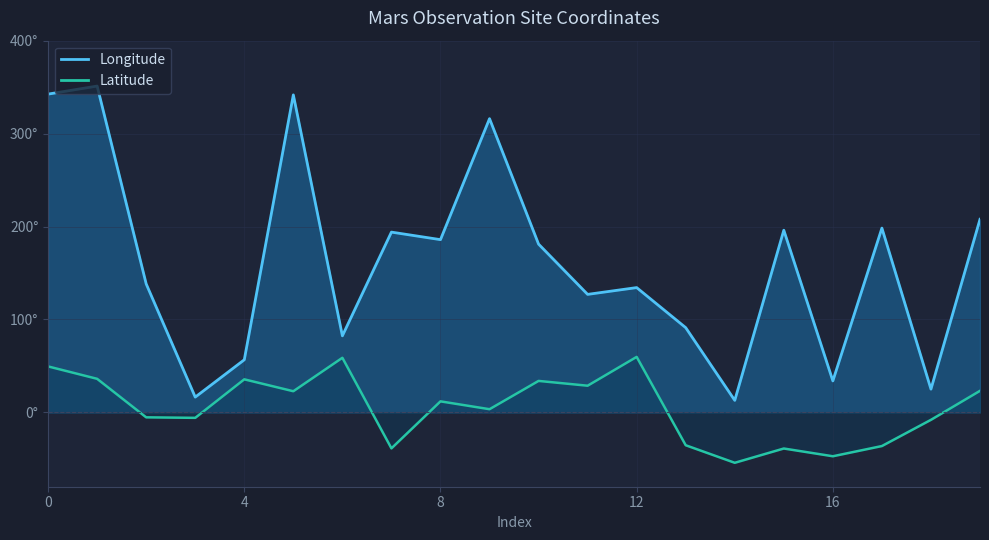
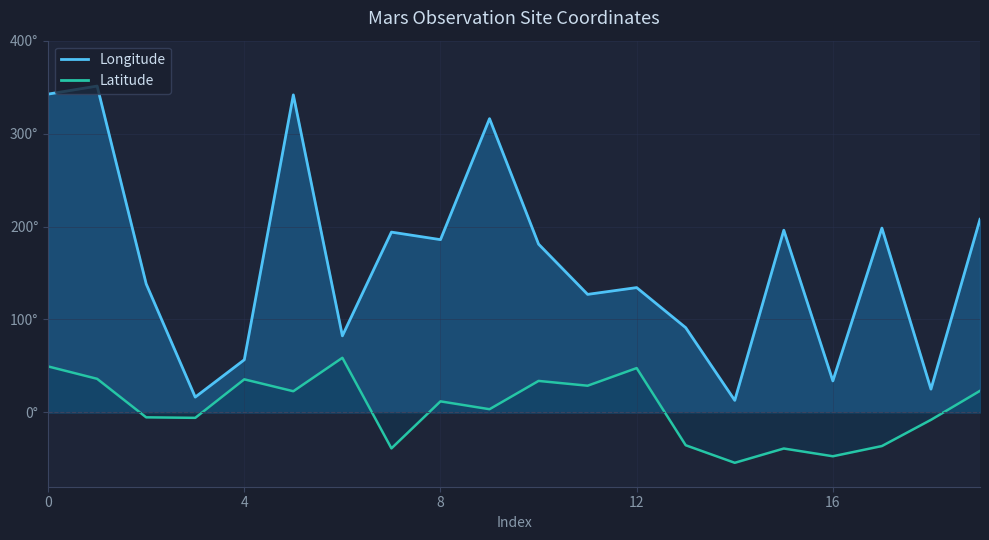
  {
    "Latitude": {
-     "12": "60°"
+     "12": "50°"
    }
  }
